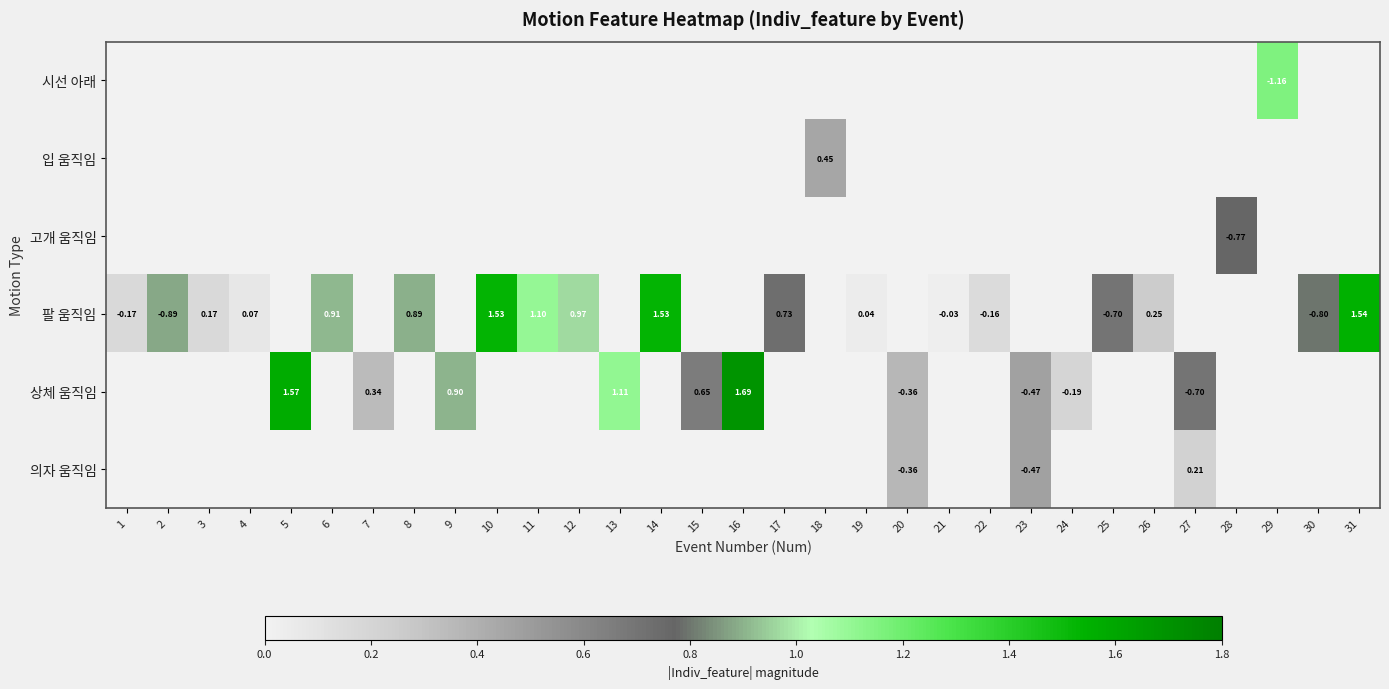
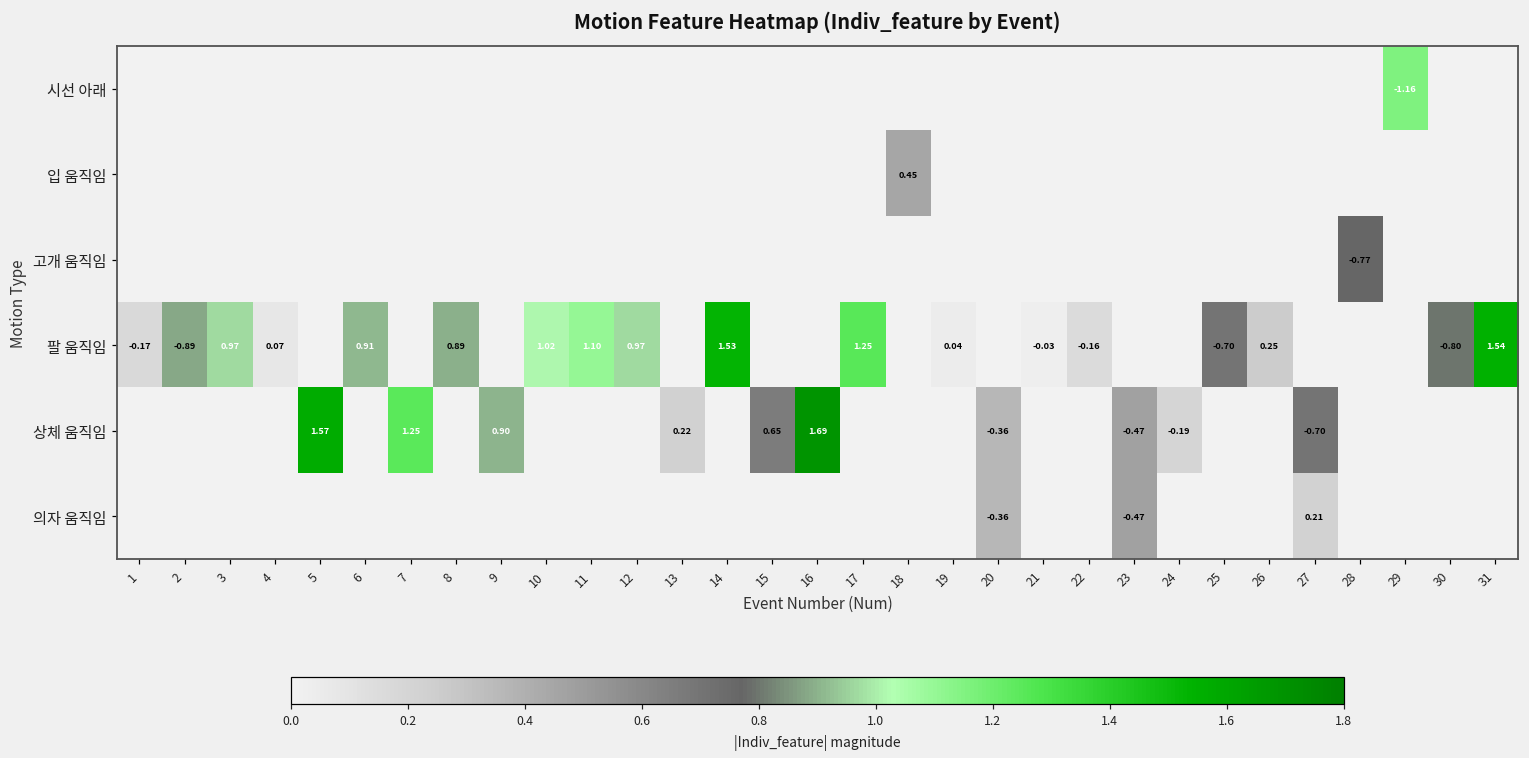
  {
    "시선 아래": {
      "29": -1.16
    },
    "입 움직임": {
      "18": 0.45
    },
    "고개 움직임": {
      "28": -0.77
    },
    "팔 움직임": {
      "1": -0.17,
      "2": -0.89,
-     "3": 0.17,
+     "3": 0.97,
      "4": 0.07,
      "6": 0.91,
      "8": 0.89,
-     "10": 1.53,
+     "10": 1.02,
      "11": 1.10,
      "12": 0.97,
      "14": 1.53,
-     "17": 0.73,
+     "17": 1.25,
      "19": 0.04,
      "21": -0.03,
      "22": -0.16,
      "25": -0.70,
      "26": 0.25,
      "30": -0.80,
      "31": 1.54
    },
    "상체 움직임": {
      "5": 1.57,
-     "7": 0.34,
+     "7": 1.25,
      "9": 0.90,
-     "13": 1.11,
+     "13": 0.22,
      "15": 0.65,
      "16": 1.69,
      "20": -0.36,
      "23": -0.47,
      "24": -0.19,
      "27": -0.70
    },
    "의자 움직임": {
      "20": -0.36,
      "23": -0.47,
      "27": 0.21
    }
  }
